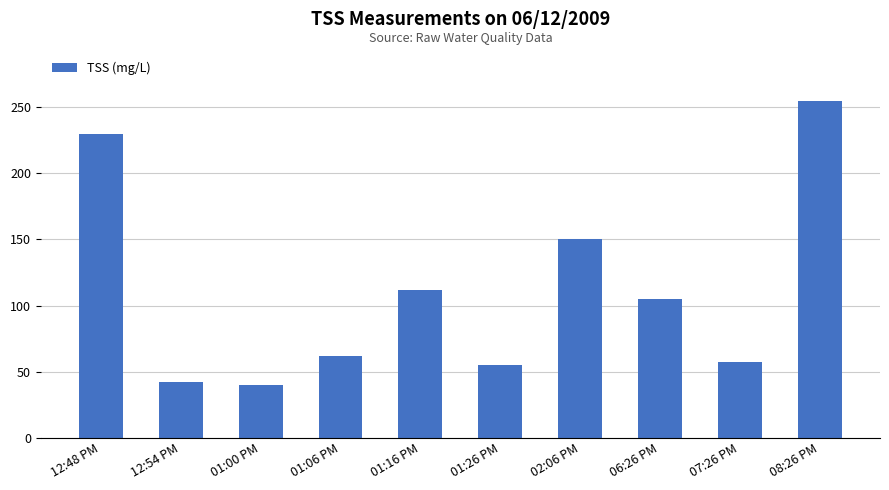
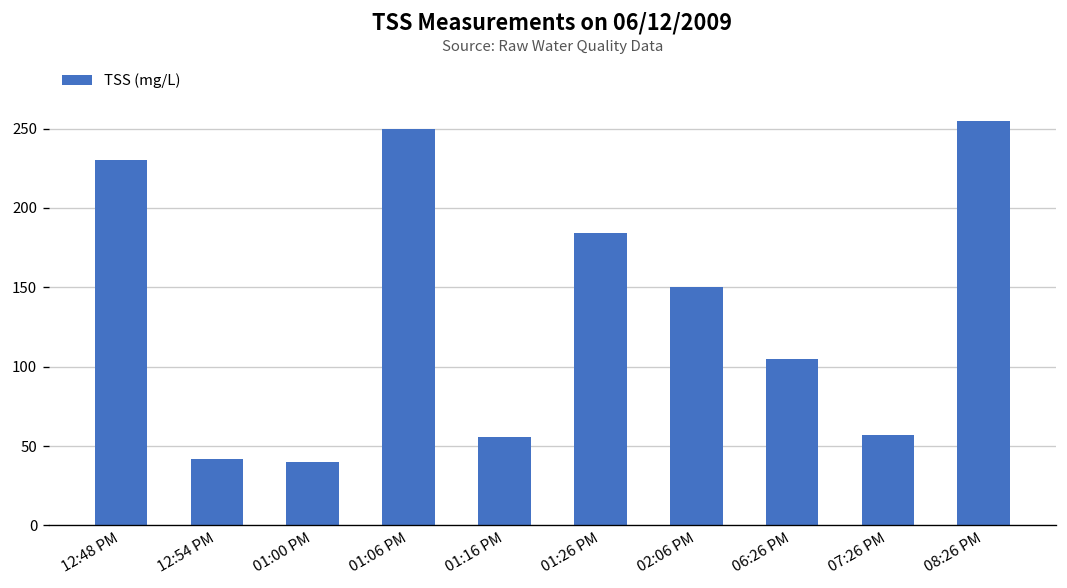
  {
    "12:48 PM": 230,
    "12:54 PM": 42,
    "01:00 PM": 40,
-   "01:06 PM": 62,
-   "01:16 PM": 112,
-   "01:26 PM": 55,
+   "01:06 PM": 250,
+   "01:16 PM": 56,
+   "01:26 PM": 184,
    "02:06 PM": 150,
    "06:26 PM": 105,
    "07:26 PM": 57,
    "08:26 PM": 255
  }
